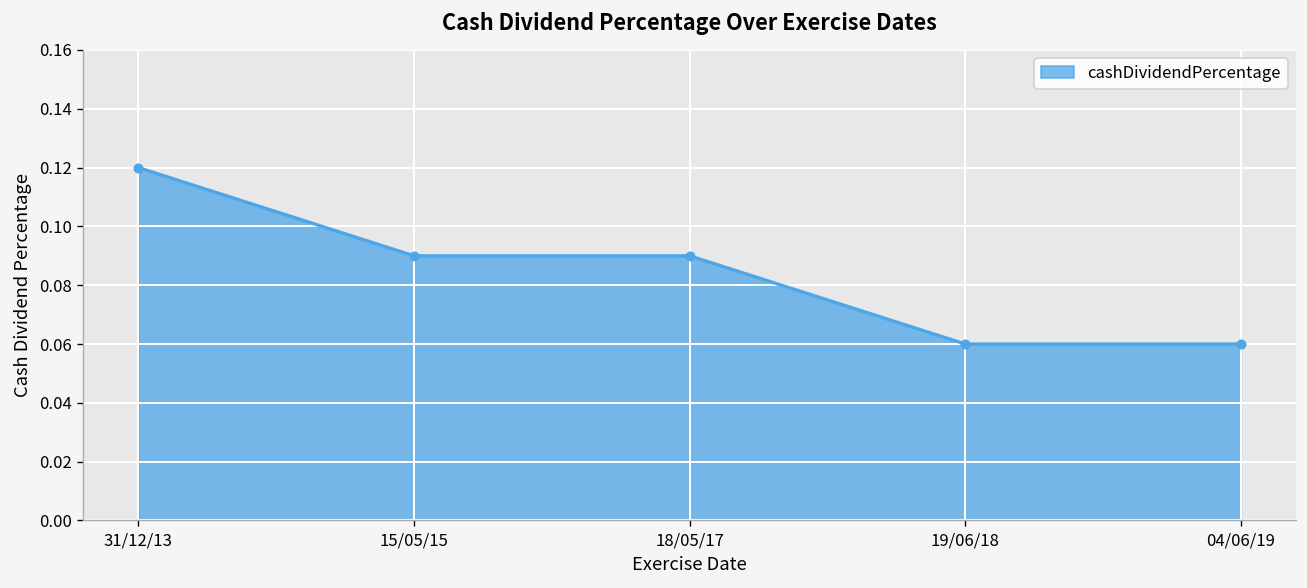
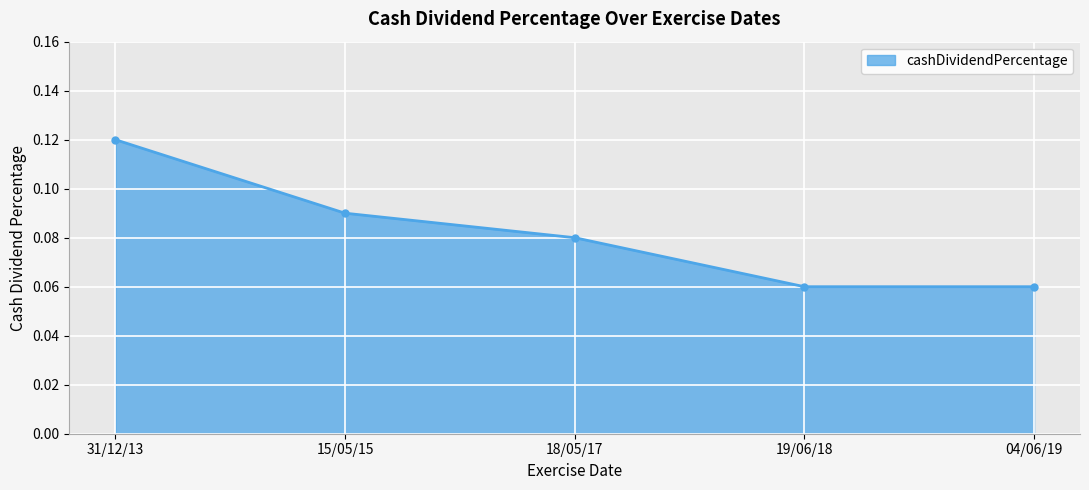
  {
    "31/12/13": 0.12,
    "15/05/15": 0.09,
-   "18/05/17": 0.09,
+   "18/05/17": 0.08,
    "19/06/18": 0.06,
    "04/06/19": 0.06
  }
